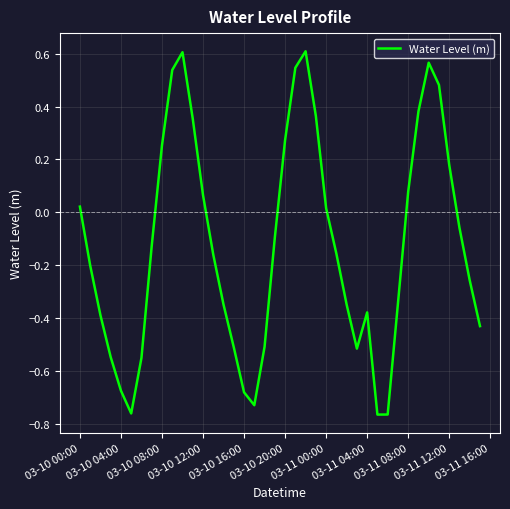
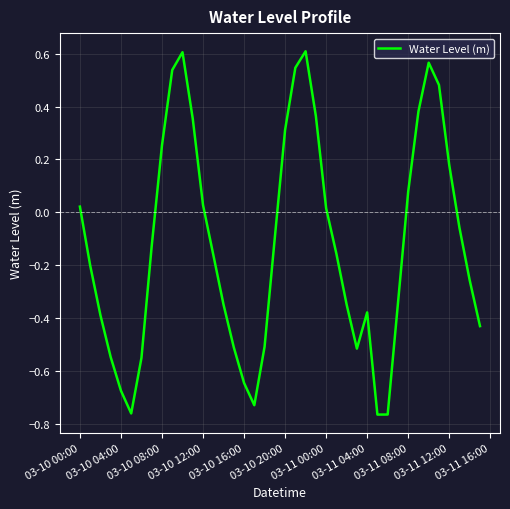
  {
    "03-10 00:00": 0.02,
    "03-10 04:00": -0.67,
    "03-10 08:00": 0.25,
-   "03-10 12:00": 0.07,
-   "03-10 16:00": -0.68,
-   "03-10 20:00": 0.27,
+   "03-10 12:00": 0.03,
+   "03-10 16:00": -0.65,
+   "03-10 20:00": 0.31,
    "03-11 00:00": 0.02,
    "03-11 04:00": -0.38,
    "03-11 08:00": 0.08,
    "03-11 12:00": 0.18
  }
